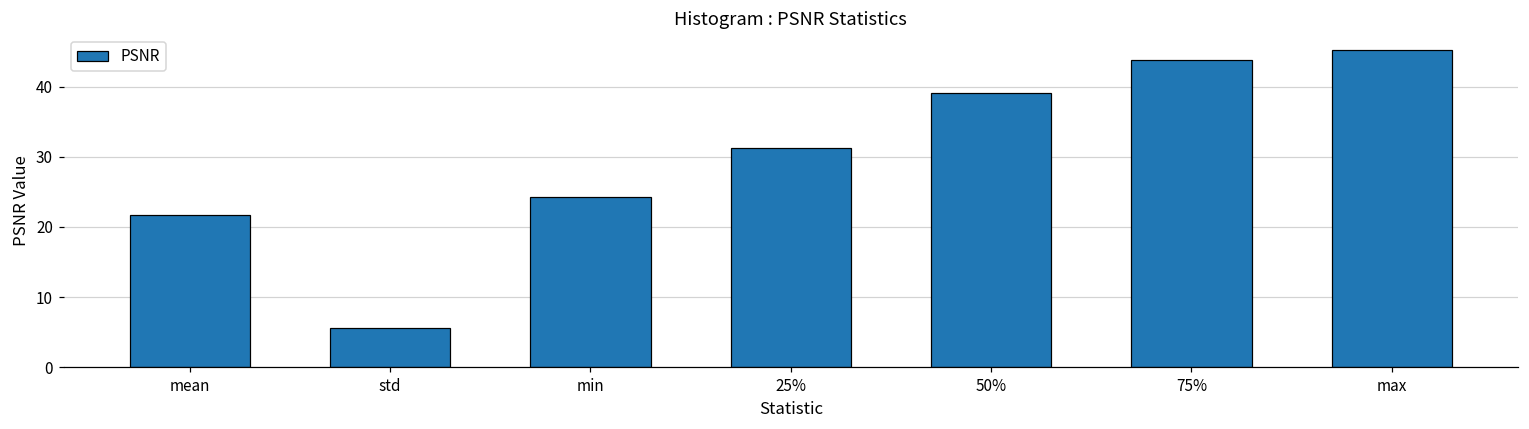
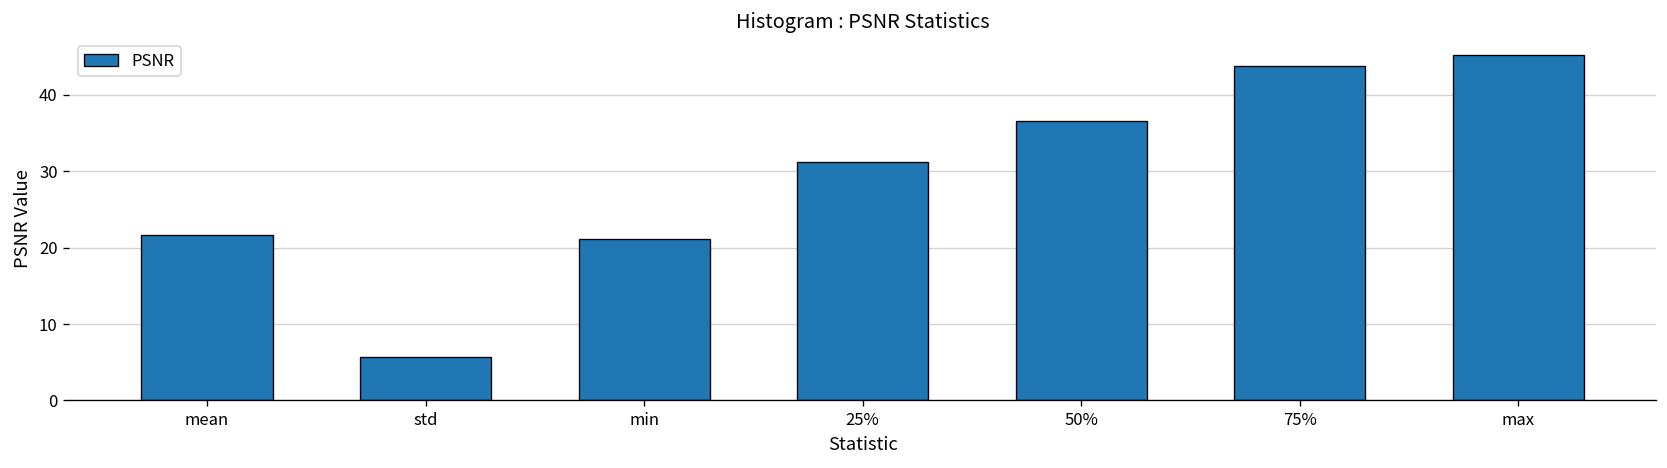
  {
    "mean": 22,
    "std": 6,
-   "min": 24,
+   "min": 21,
    "25%": 31,
-   "50%": 39,
+   "50%": 37,
    "75%": 44,
    "max": 45
  }
